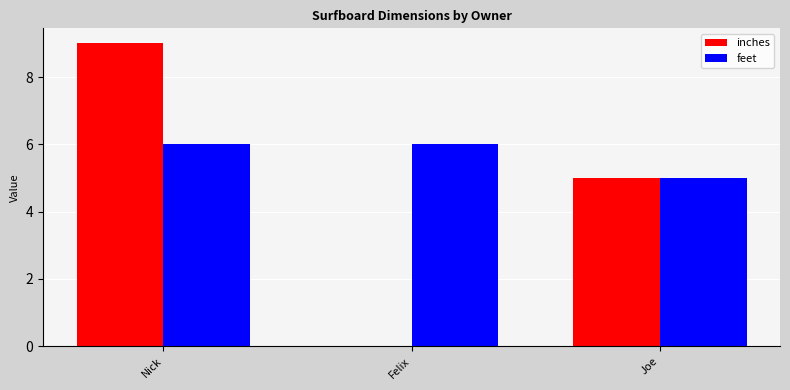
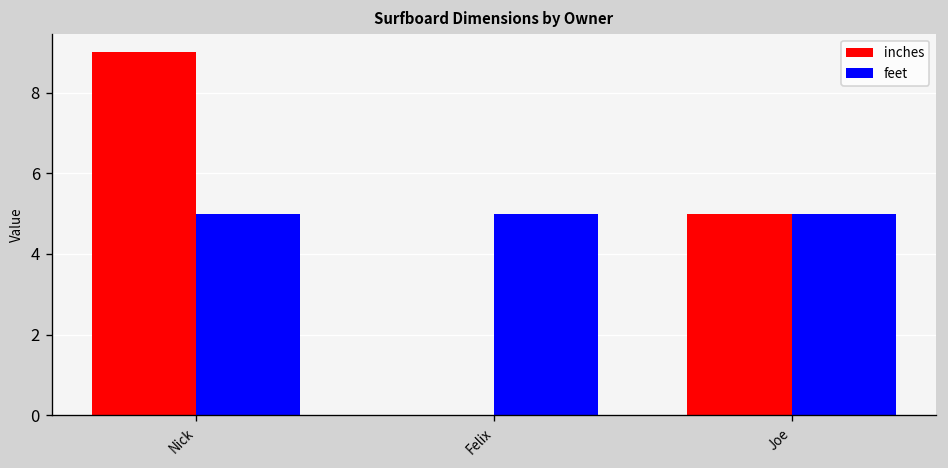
  {
    "inches": {
      "Nick": 9,
      "Felix": 0,
      "Joe": 5
    },
    "feet": {
-     "Nick": 6,
-     "Felix": 6,
+     "Nick": 5,
+     "Felix": 5,
      "Joe": 5
    }
  }
